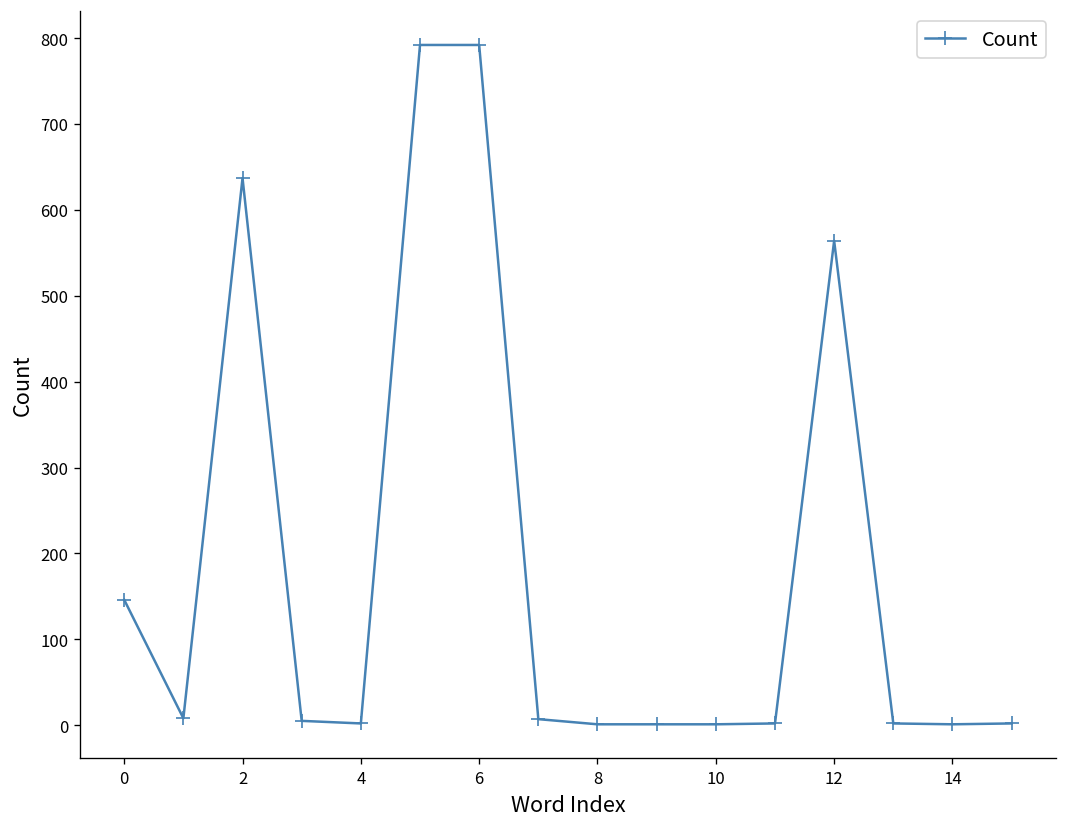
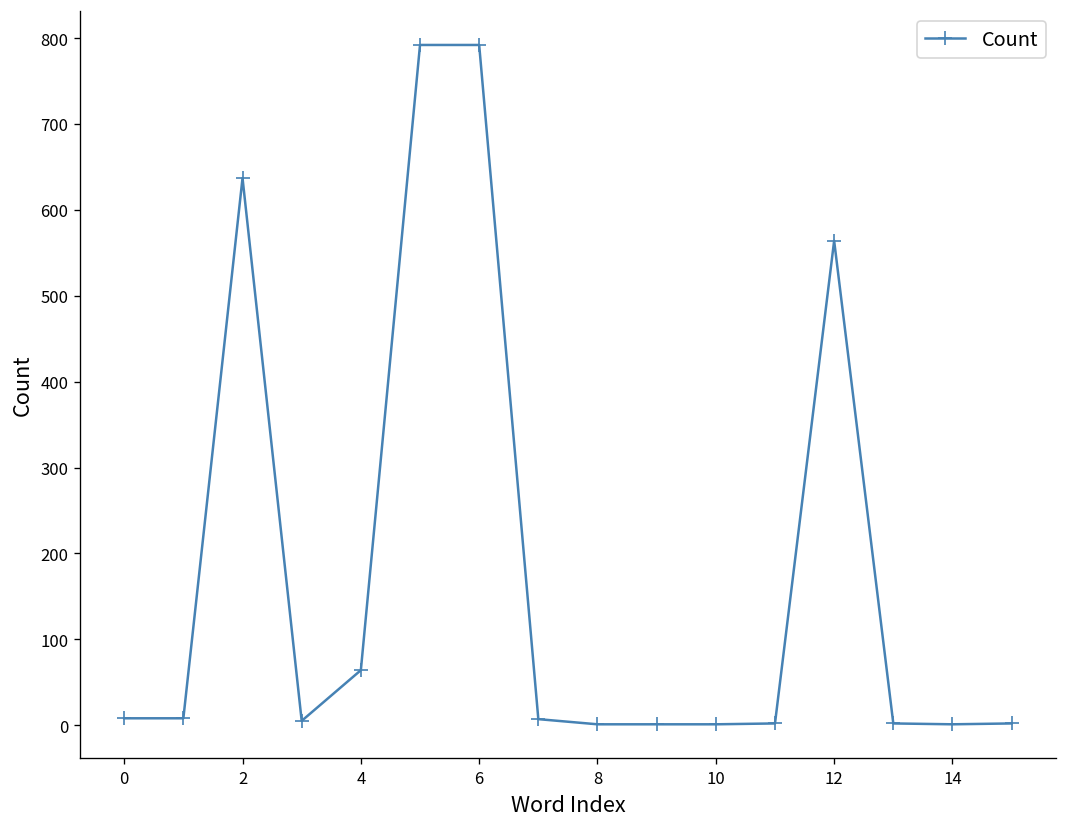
  {
-   "0": 150,
+   "0": 10,
    "2": 640,
-   "4": 0,
+   "4": 60,
    "6": 790,
    "8": 0,
    "10": 0,
    "12": 560,
    "14": 0
  }
